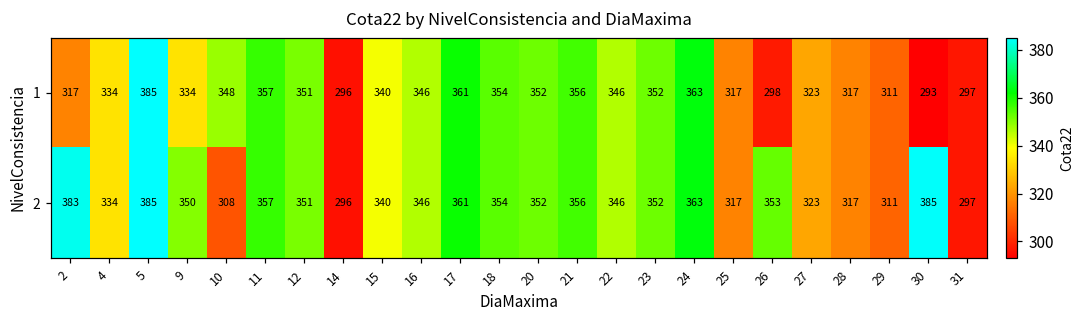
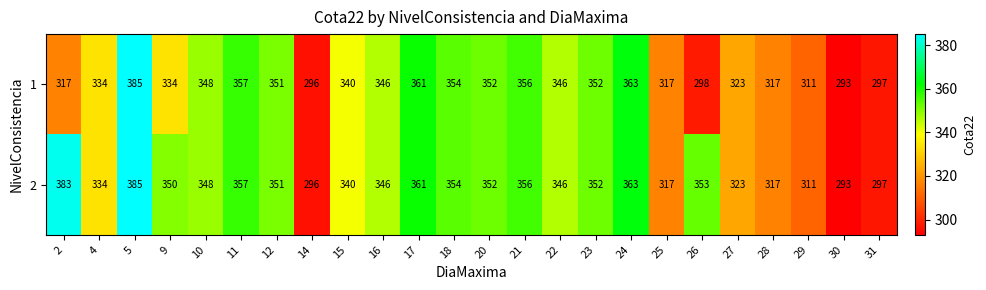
  {
    "1": {
      "2": 317,
      "4": 334,
      "5": 385,
      "9": 334,
      "10": 348,
      "11": 357,
      "12": 351,
      "14": 296,
      "15": 340,
      "16": 346,
      "17": 361,
      "18": 354,
      "20": 352,
      "21": 356,
      "22": 346,
      "23": 352,
      "24": 363,
      "25": 317,
      "26": 298,
      "27": 323,
      "28": 317,
      "29": 311,
      "30": 293,
      "31": 297
    },
    "2": {
      "2": 383,
      "4": 334,
      "5": 385,
      "9": 350,
-     "10": 308,
+     "10": 348,
      "11": 357,
      "12": 351,
      "14": 296,
      "15": 340,
      "16": 346,
      "17": 361,
      "18": 354,
      "20": 352,
      "21": 356,
      "22": 346,
      "23": 352,
      "24": 363,
      "25": 317,
      "26": 353,
      "27": 323,
      "28": 317,
      "29": 311,
-     "30": 385,
+     "30": 293,
      "31": 297
    }
  }
